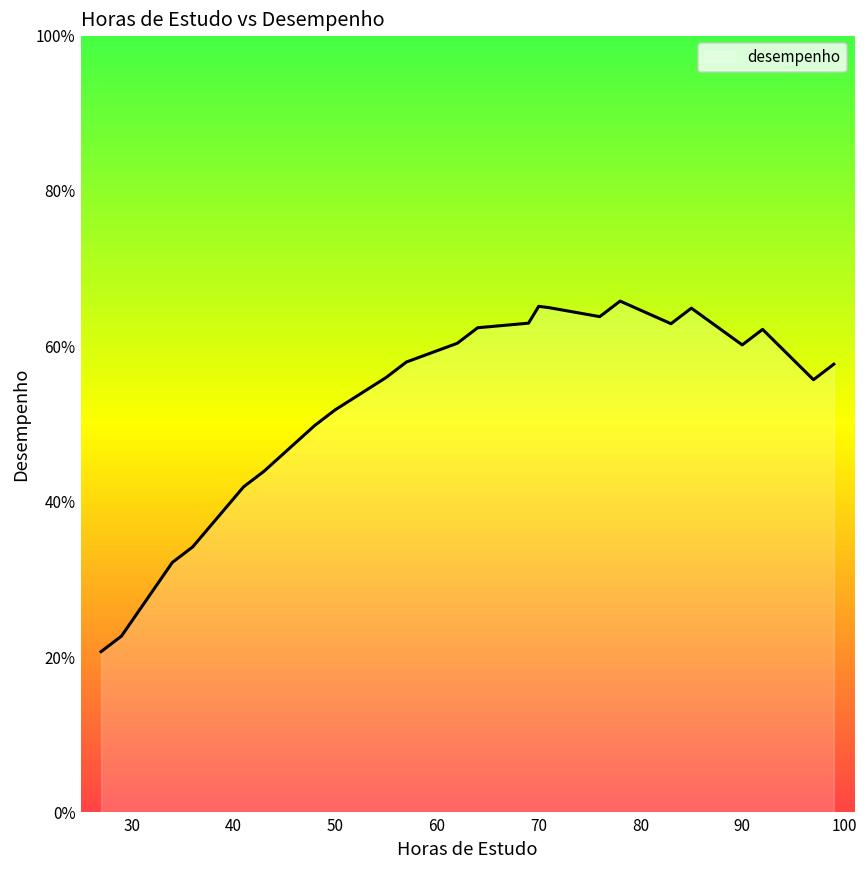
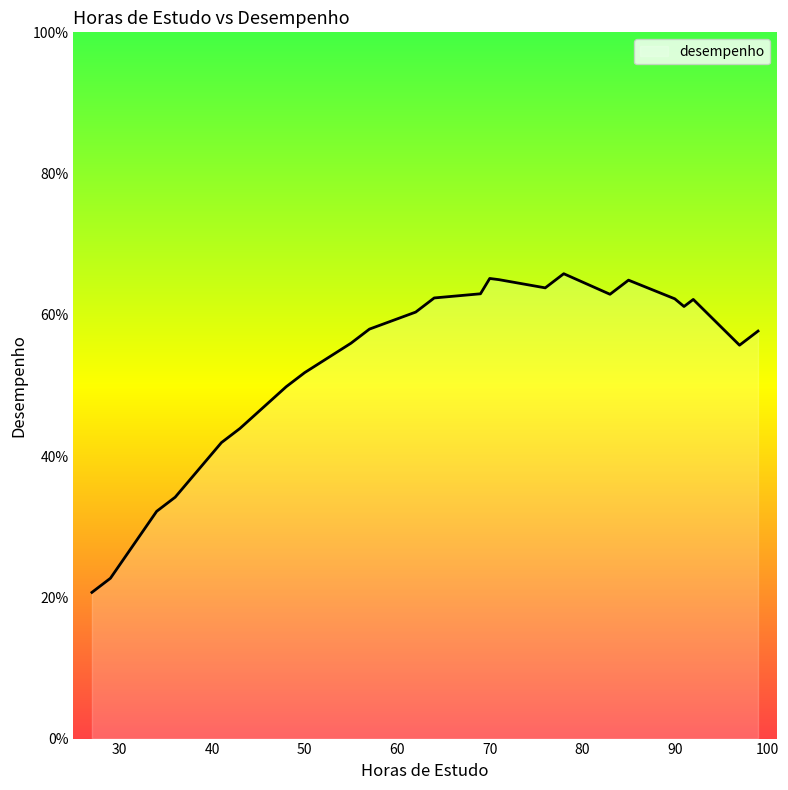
  {
    "50": "52%",
    "70": "65%",
-   "90": "60%"
+   "90": "62%"
  }
